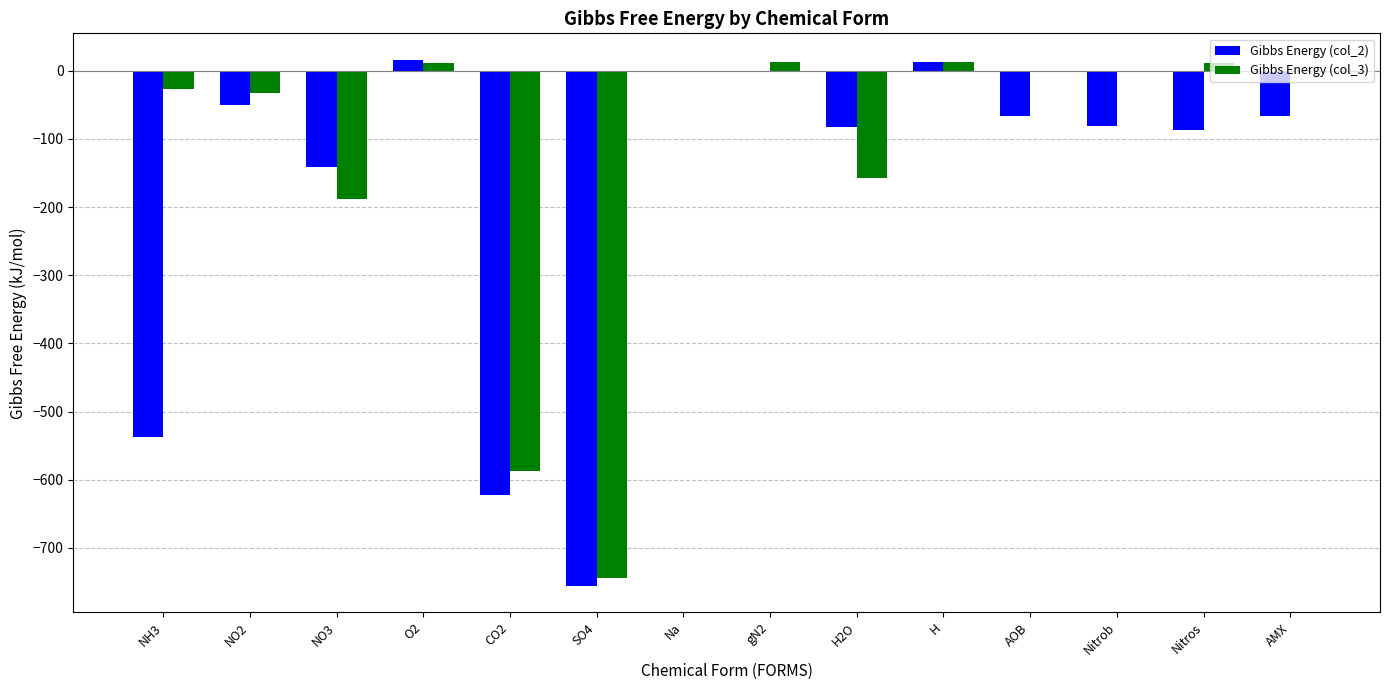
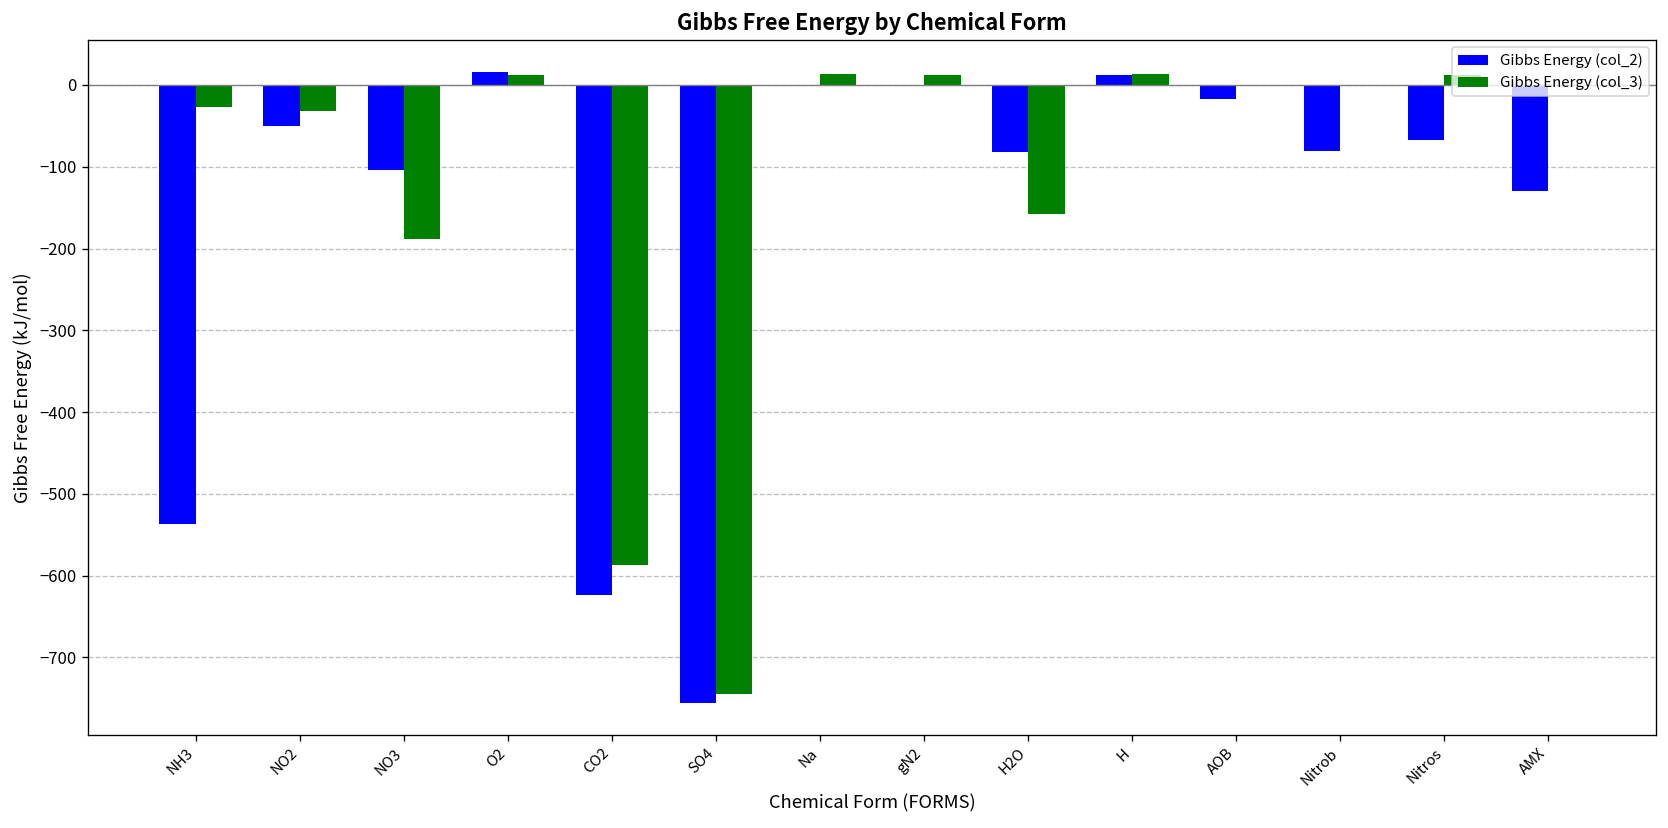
  {
    "Gibbs Energy (col_2)": {
      "NH3": -540,
      "NO2": -50,
-     "NO3": -140,
+     "NO3": -100,
      "O2": 20,
      "CO2": -620,
      "SO4": -760,
      "Na": 0,
      "gN2": 0,
      "H2O": -80,
      "H": 10,
-     "AOB": -70,
+     "AOB": -20,
      "Nitrob": -80,
-     "Nitros": -90,
-     "AMX": -70
+     "Nitros": -70,
+     "AMX": -130
    },
    "Gibbs Energy (col_3)": {
      "NH3": -30,
      "NO2": -30,
      "NO3": -190,
      "O2": 10,
      "CO2": -590,
      "SO4": -740,
-     "Na": 0,
+     "Na": 10,
      "gN2": 10,
      "H2O": -160,
      "H": 10,
      "AOB": 0,
      "Nitrob": 0
    }
  }
